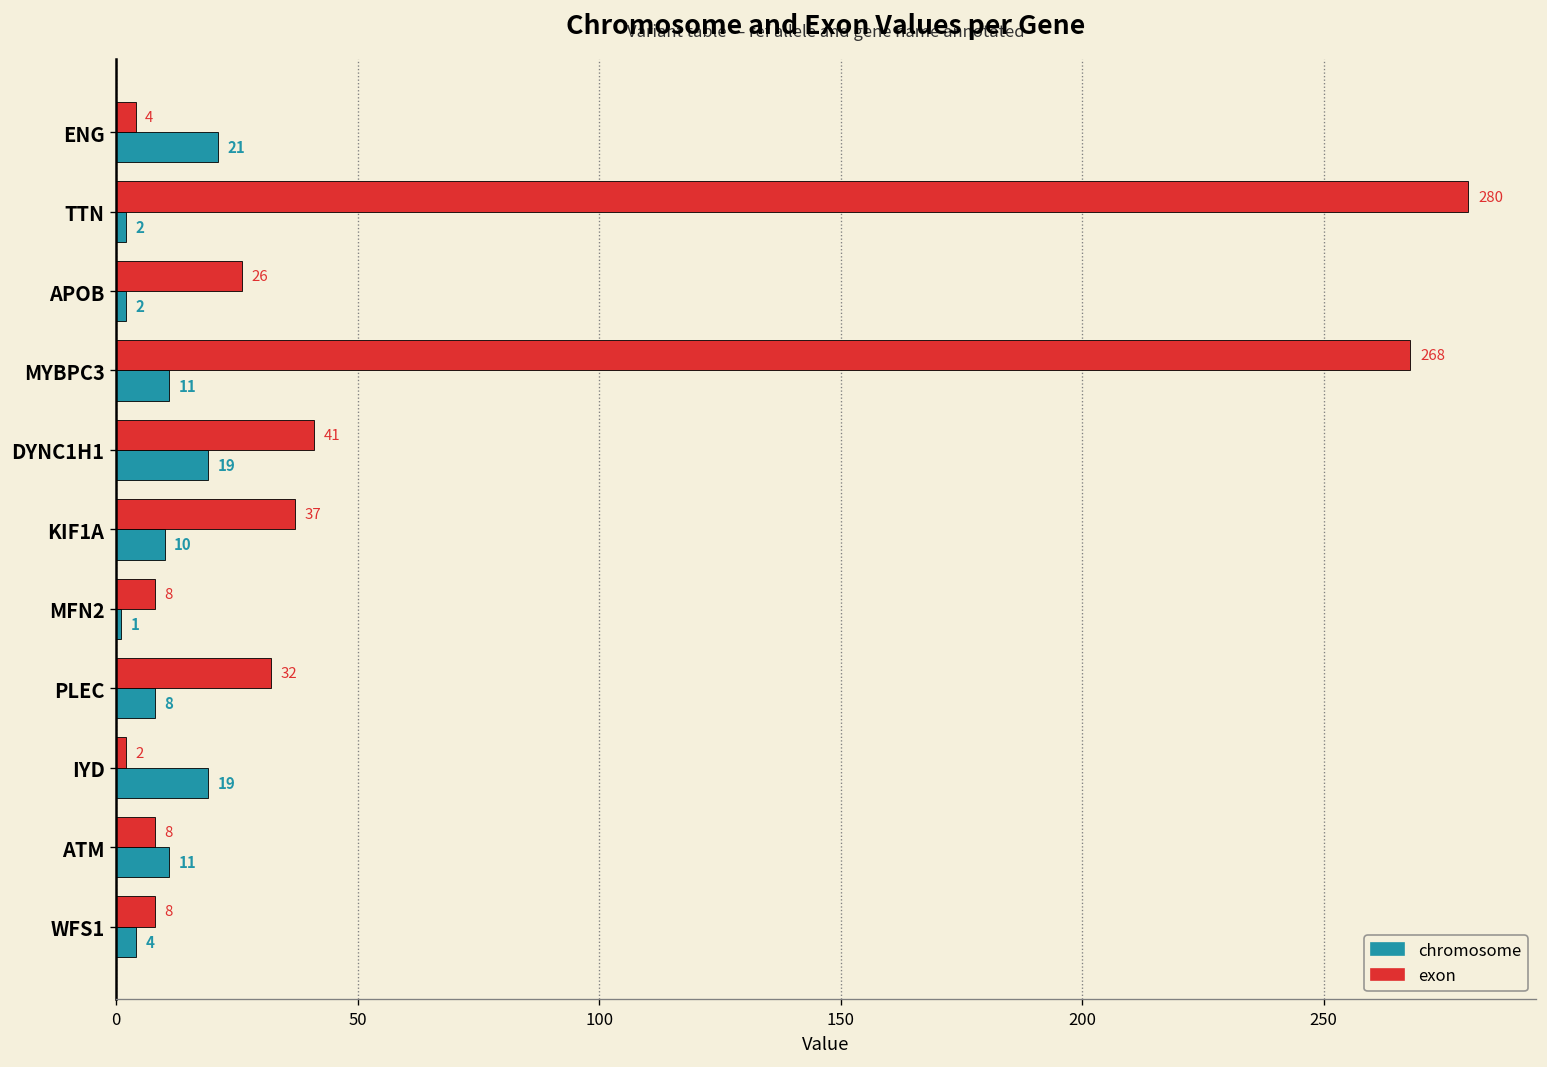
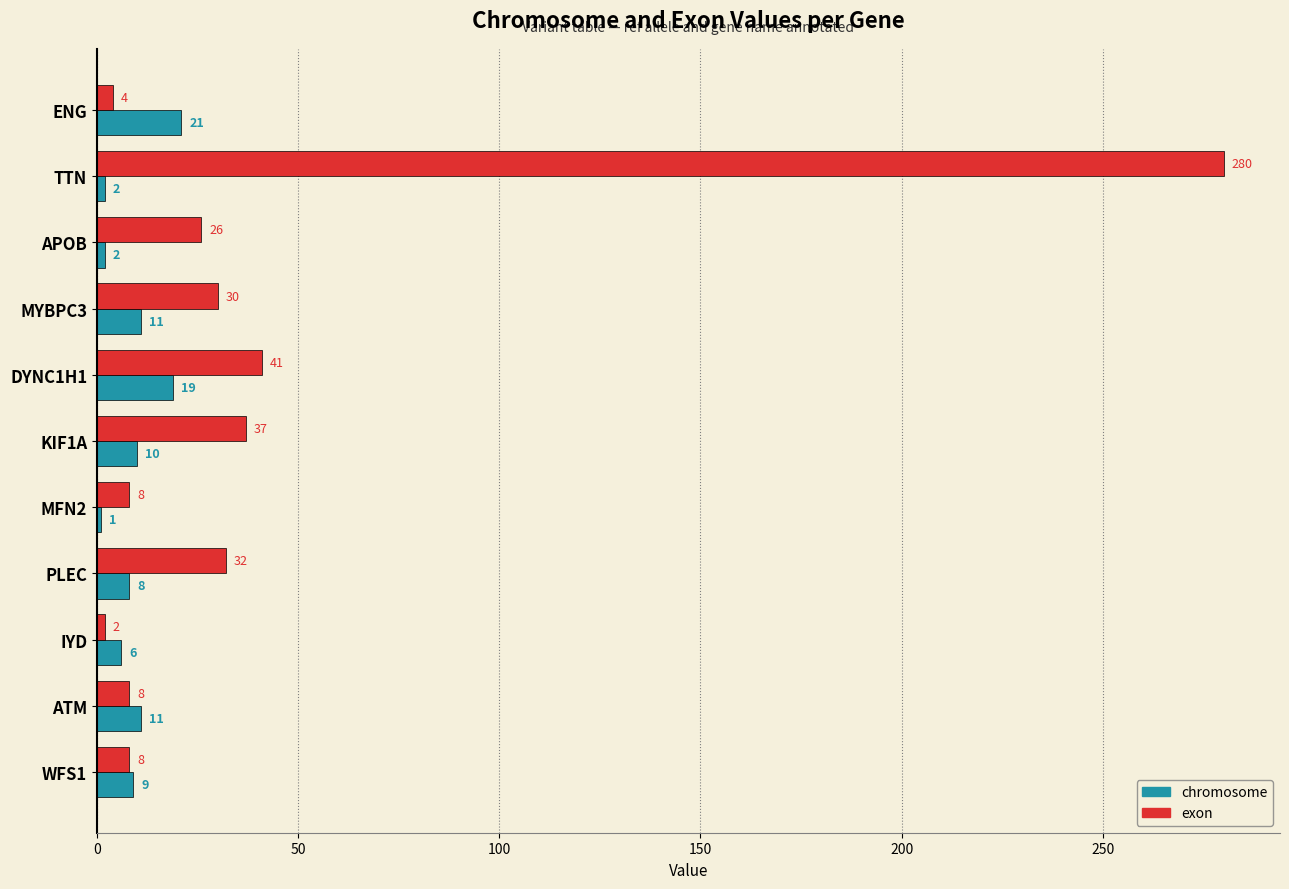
  {
    "chromosome": {
      "ENG": 21,
      "TTN": 2,
      "APOB": 2,
      "MYBPC3": 11,
      "DYNC1H1": 19,
      "KIF1A": 10,
      "MFN2": 1,
      "PLEC": 8,
-     "IYD": 19,
+     "IYD": 6,
      "ATM": 11,
-     "WFS1": 4
+     "WFS1": 9
    },
    "exon": {
      "ENG": 4,
      "TTN": 280,
      "APOB": 26,
-     "MYBPC3": 268,
+     "MYBPC3": 30,
      "DYNC1H1": 41,
      "KIF1A": 37,
      "MFN2": 8,
      "PLEC": 32,
      "IYD": 2,
      "ATM": 8,
      "WFS1": 8
    }
  }
